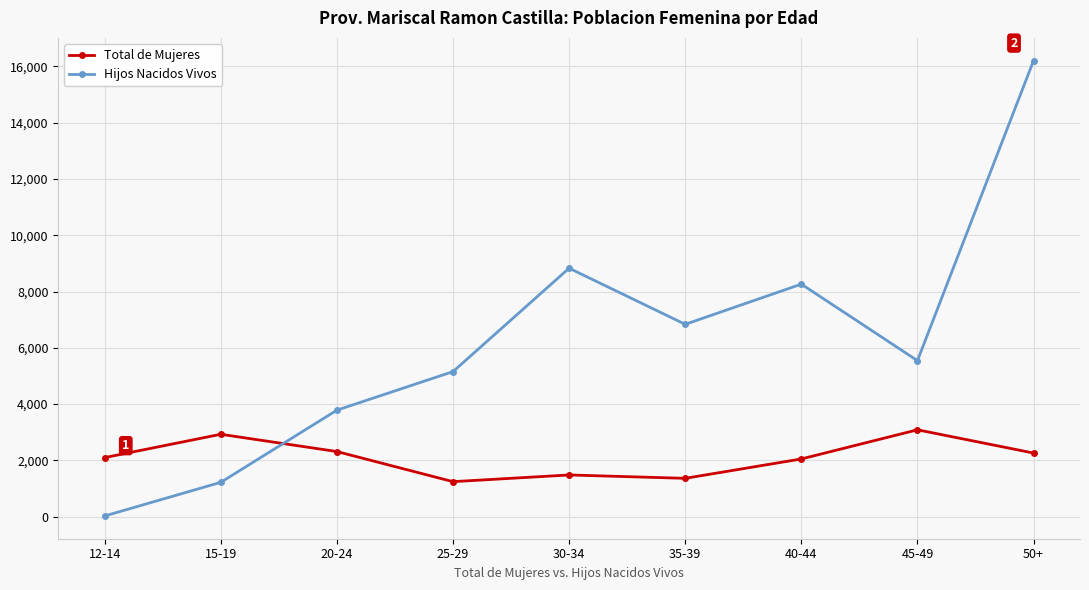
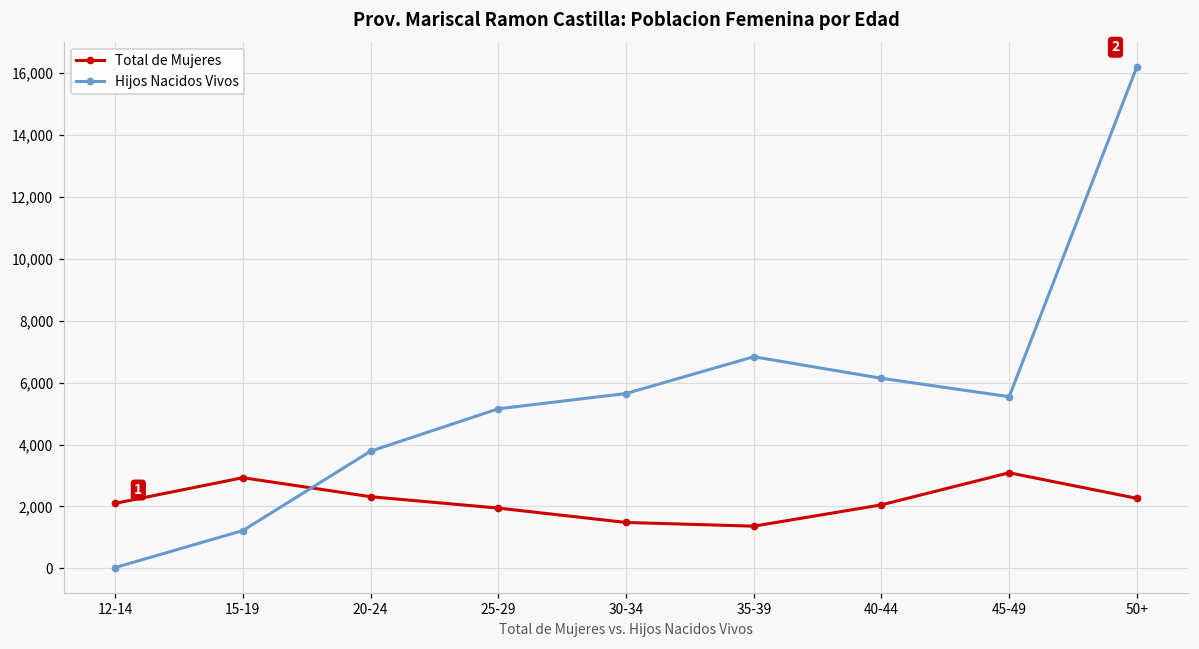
  {
    "Total de Mujeres": {
      "15-19": "2,900",
      "20-24": "2,300",
-     "25-29": "1,200",
+     "25-29": "1,900",
      "30-34": "1,500",
      "35-39": "1,400",
      "40-44": "2,100",
      "45-49": "3,100",
      "50+": "2,300"
    },
    "Hijos Nacidos Vivos": {
      "12-14": "0",
      "15-19": "1,200",
      "20-24": "3,800",
      "25-29": "5,200",
-     "30-34": "8,800",
+     "30-34": "5,600",
      "35-39": "6,800",
-     "40-44": "8,300",
+     "40-44": "6,100",
      "45-49": "5,500"
    }
  }
